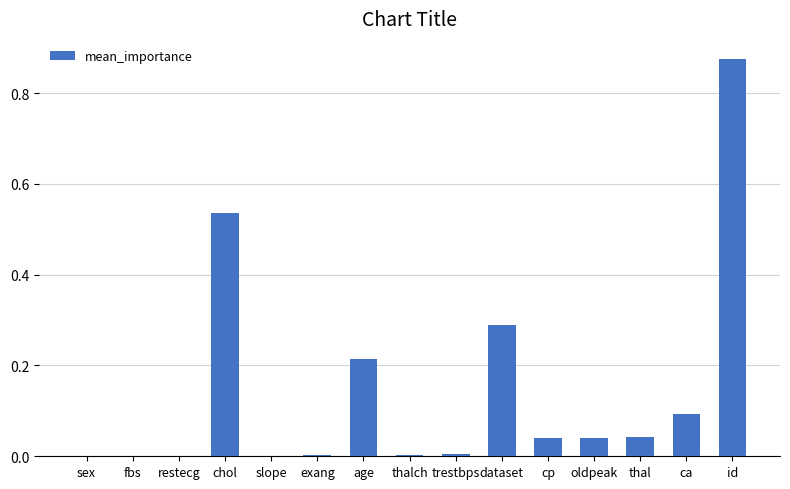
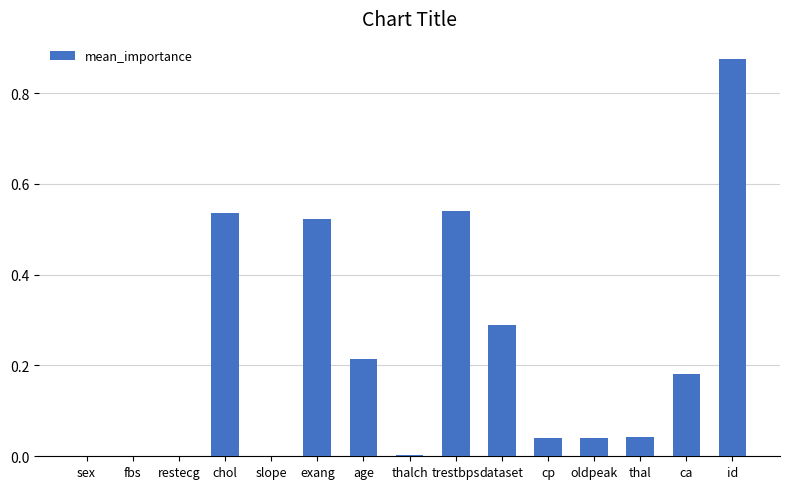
  {
    "sex": 0.00,
    "fbs": 0.00,
    "chol": 0.54,
-   "exang": 0.00,
+   "exang": 0.52,
    "age": 0.21,
-   "trestbps": 0.00,
+   "trestbps": 0.54,
    "dataset": 0.29,
    "cp": 0.04,
    "oldpeak": 0.04,
    "thal": 0.04,
-   "ca": 0.09,
+   "ca": 0.18,
    "id": 0.88
  }
